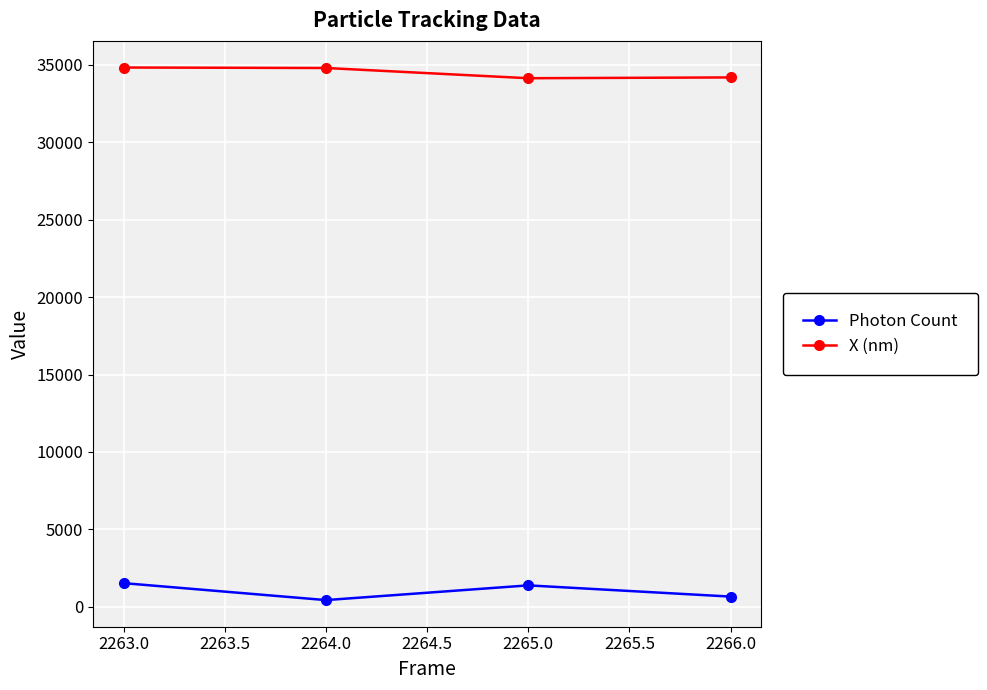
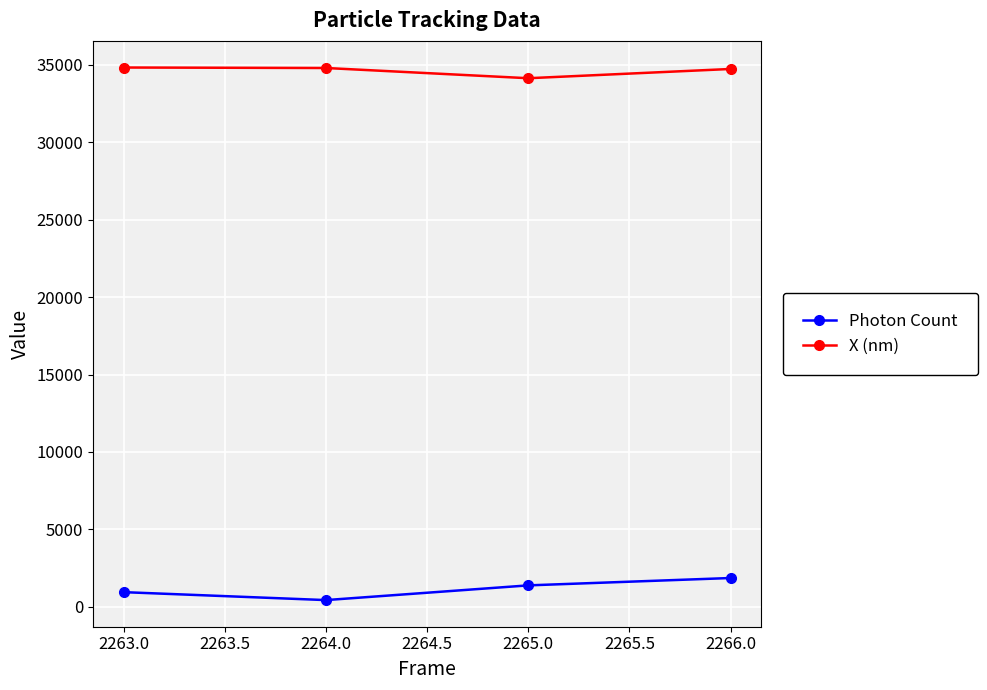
  {
    "Photon Count": {
-     "2263.0": 1500,
+     "2263.0": 1000,
      "2264.0": 400,
      "2265.0": 1400,
-     "2266.0": 700
+     "2266.0": 1900
    },
    "X (nm)": {
      "2263.0": 34800,
      "2264.0": 34800,
      "2265.0": 34100,
-     "2266.0": 34200
+     "2266.0": 34700
    }
  }
